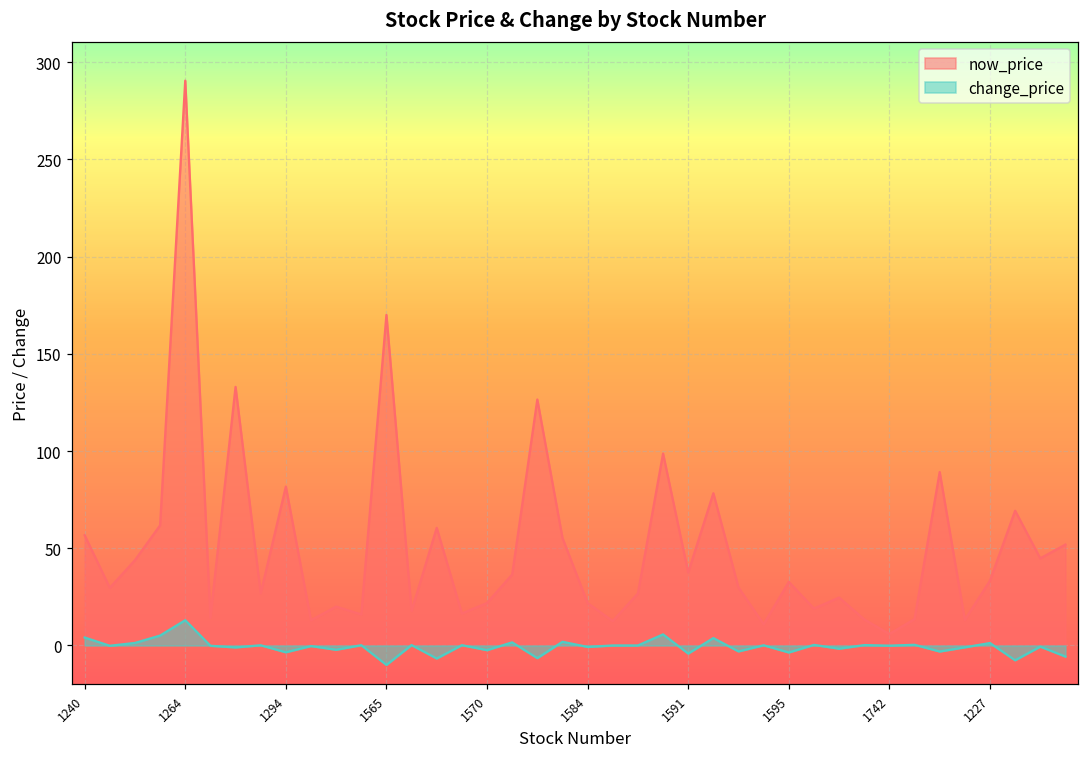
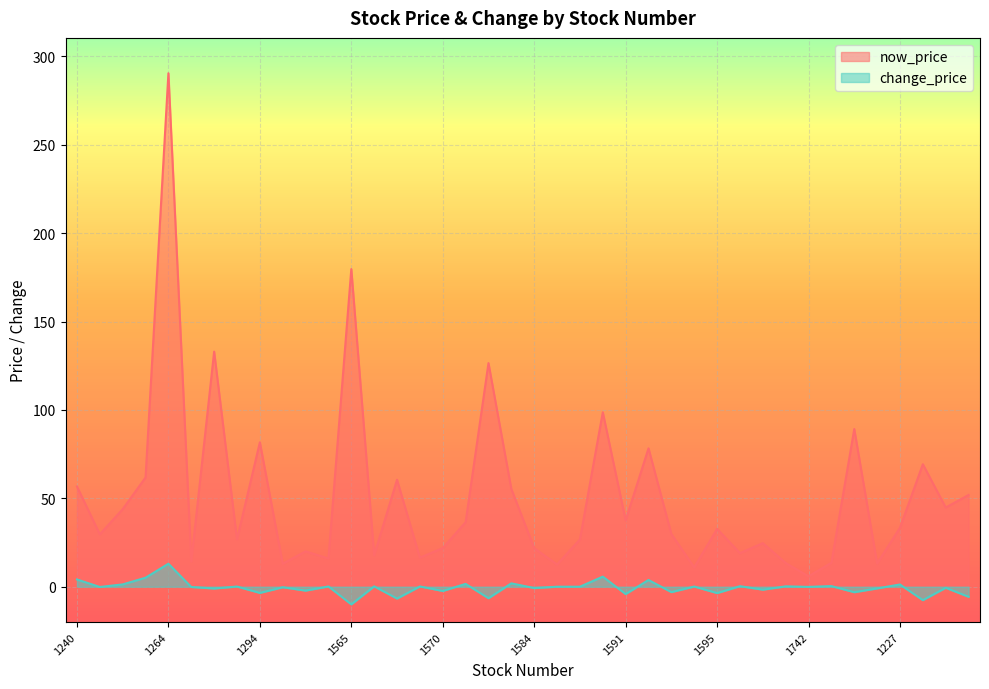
  {
    "now_price": {
      "1240": 57,
      "1264": 291,
      "1294": 82,
-     "1565": 170,
+     "1565": 180,
      "1570": 22,
      "1584": 22,
      "1591": 38,
      "1595": 33,
      "1742": 6,
      "1227": 33
    }
  }
